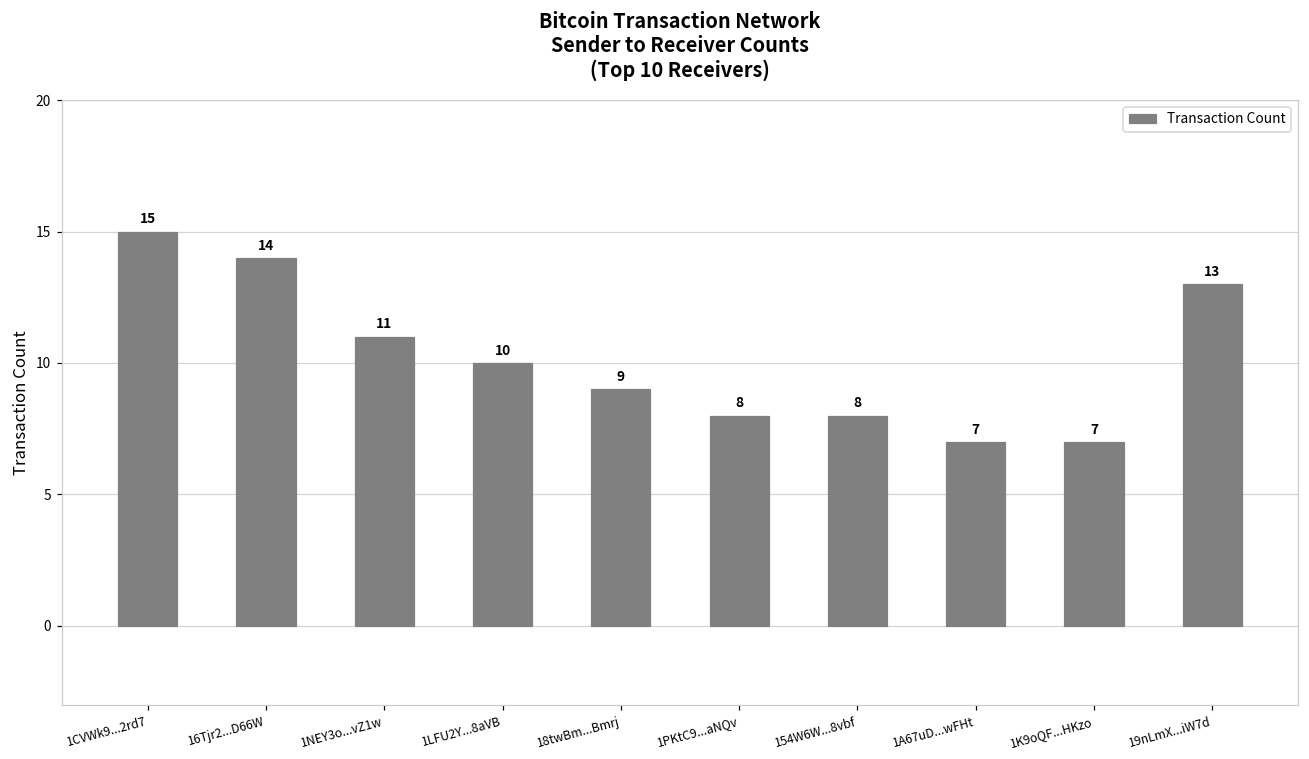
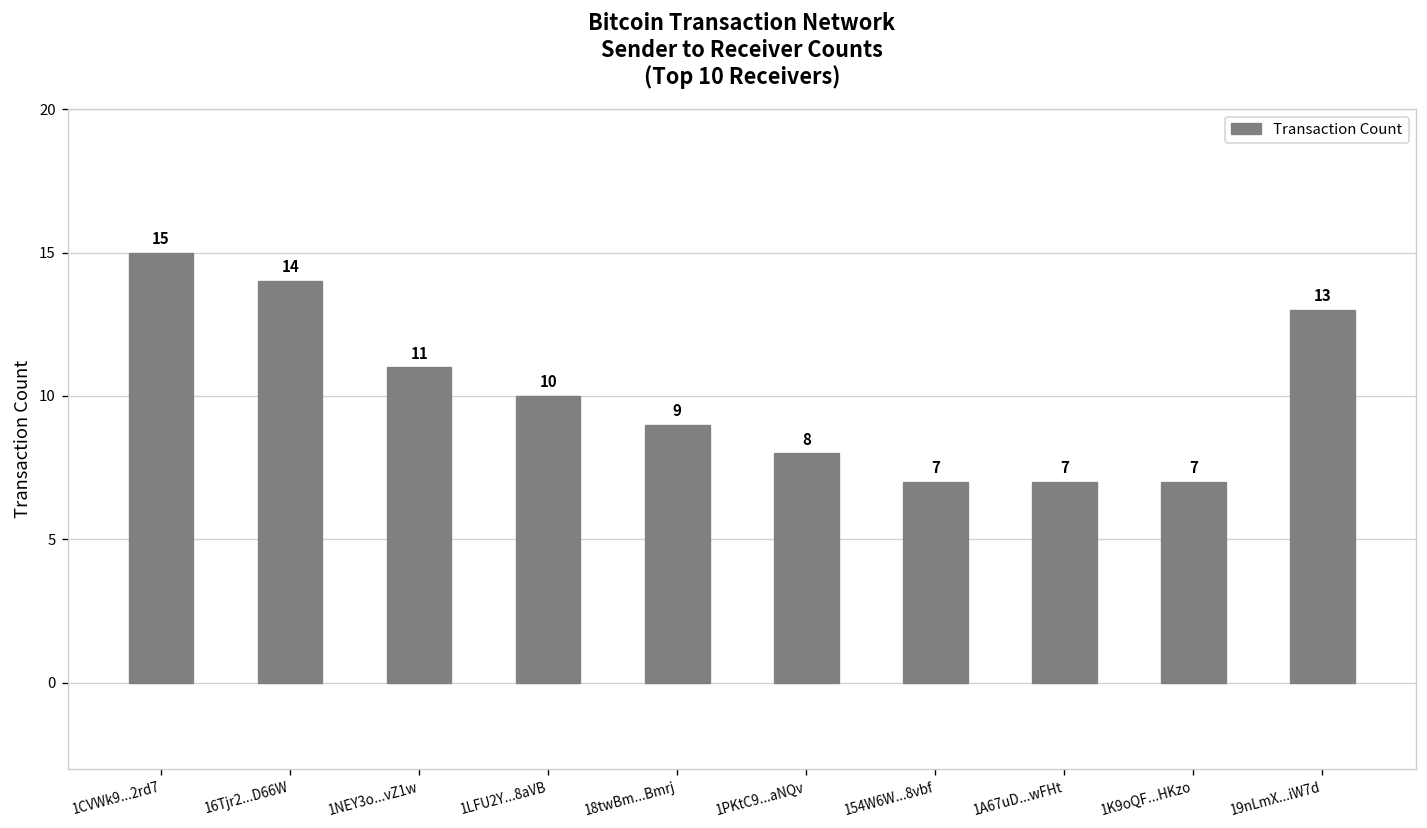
  {
    "1CVWk9...2rd7": 15,
    "16Tjr2...D66W": 14,
    "1NEY3o...vZ1w": 11,
    "1LFU2Y...8aVB": 10,
    "18twBm...Bmrj": 9,
    "1PKtC9...aNQv": 8,
-   "154W6W...8vbf": 8,
+   "154W6W...8vbf": 7,
    "1A67uD...wFHt": 7,
    "1K9oQF...HKzo": 7,
    "19nLmX...iW7d": 13
  }
